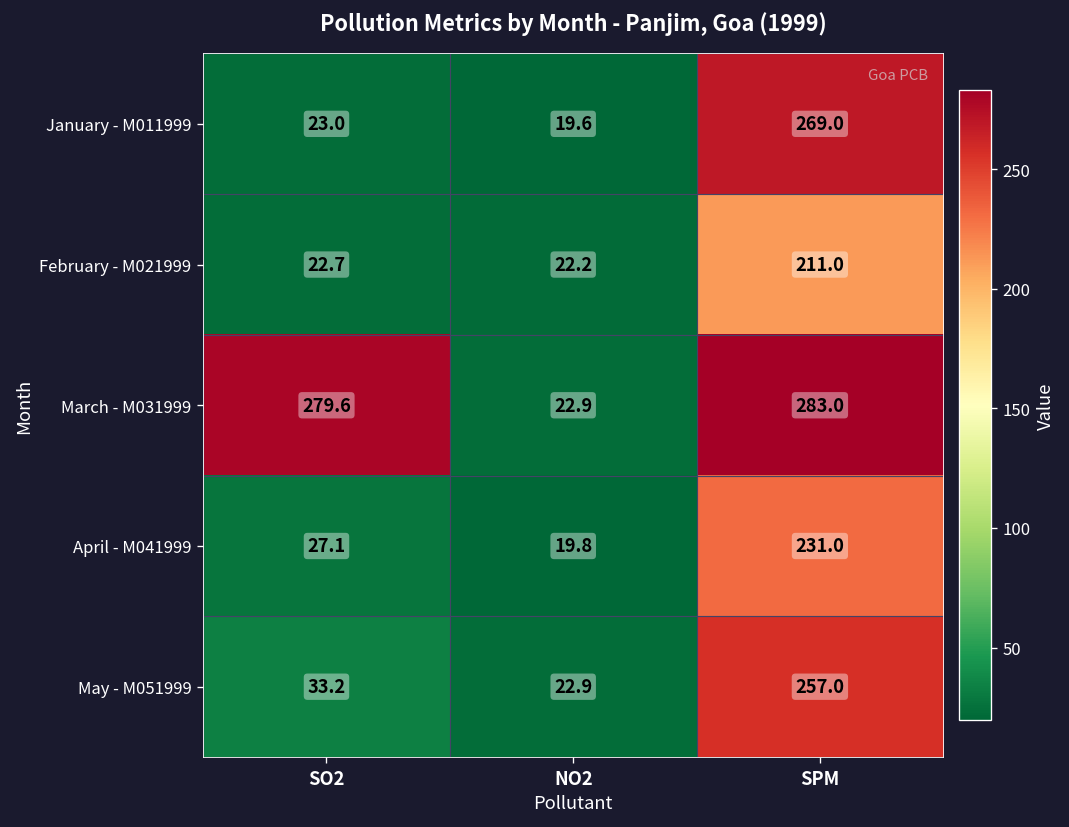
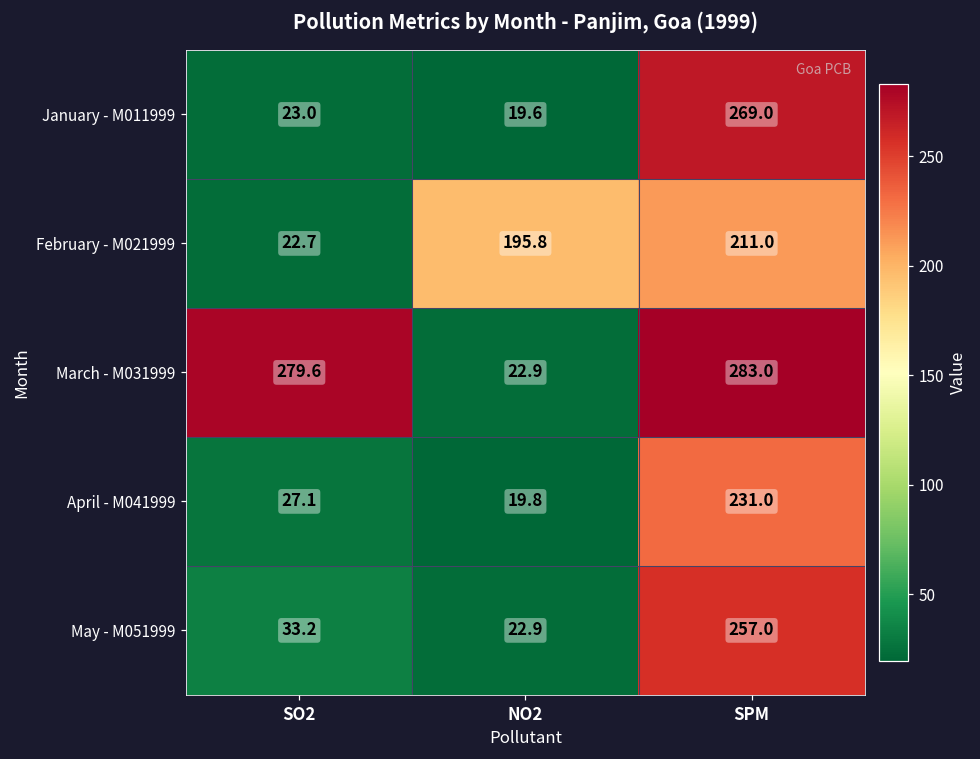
  {
    "February - M021999": {
-     "NO2": 22.2
+     "NO2": 195.8
    }
  }
